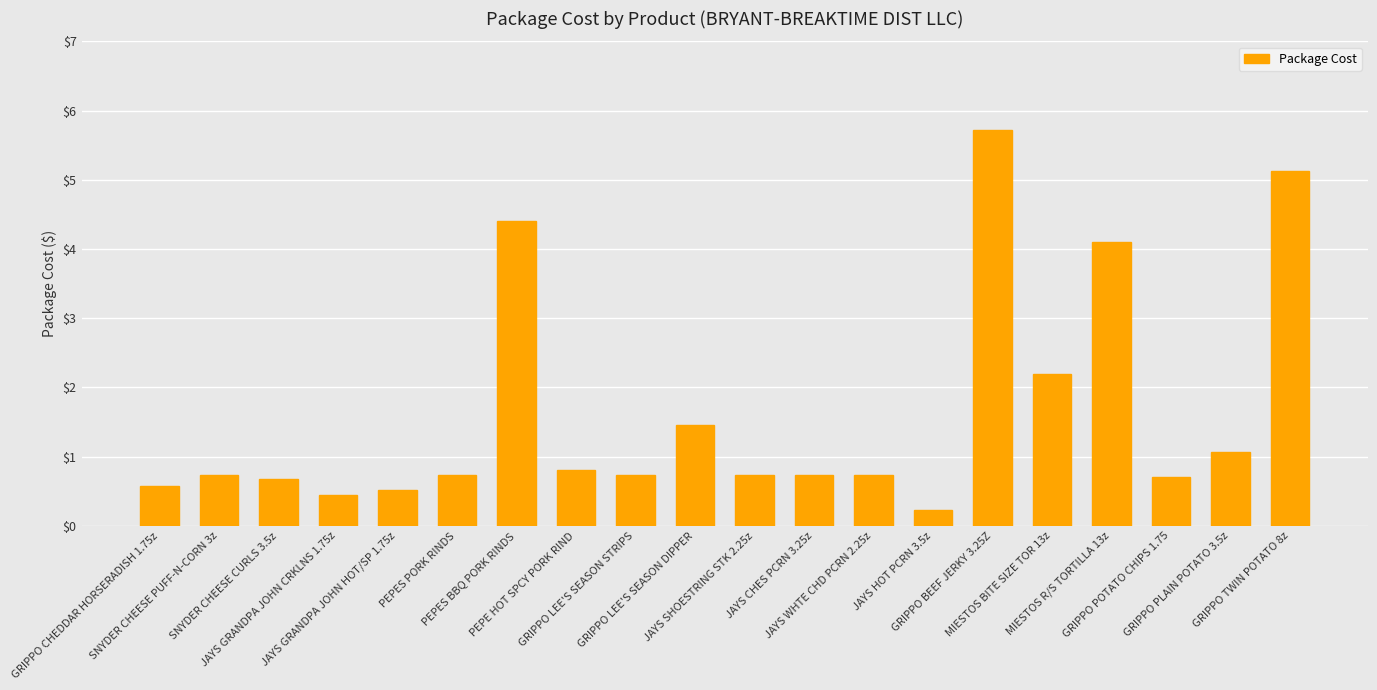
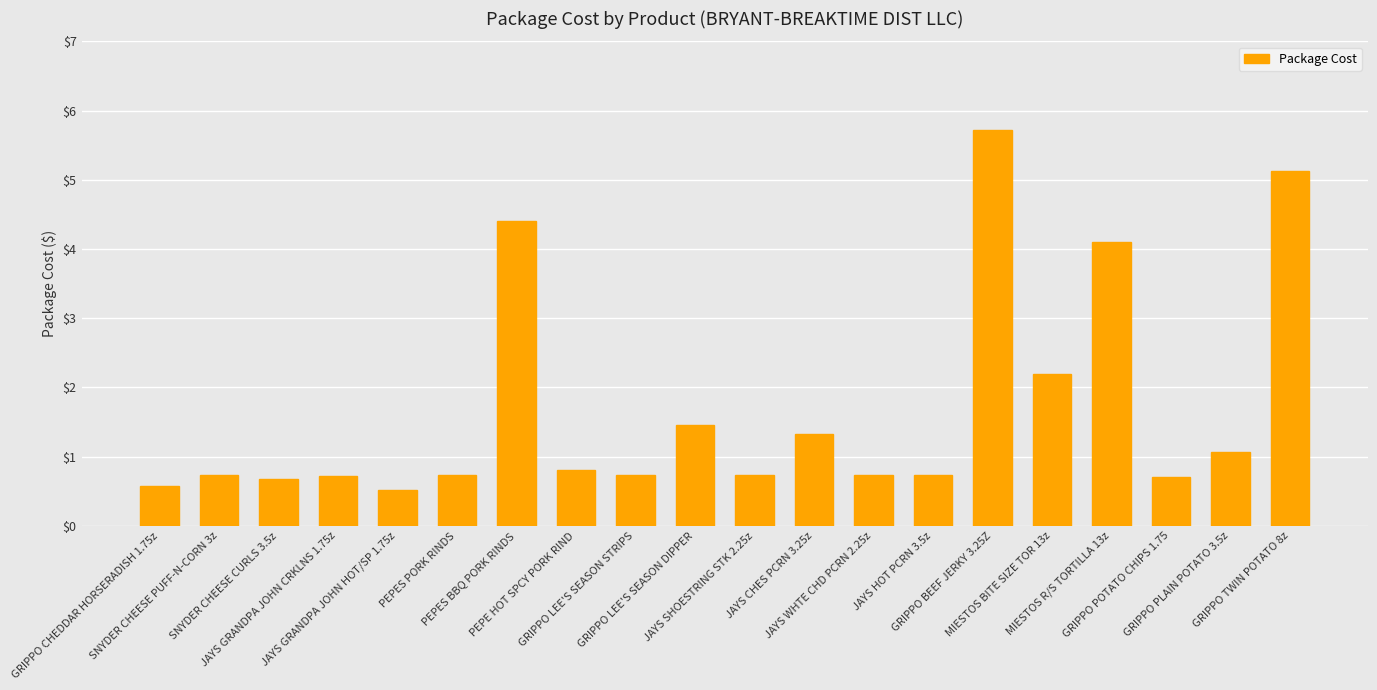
  {
    "GRIPPO CHEDDAR HORSERADISH 1.75z": "$0.6",
    "SNYDER CHEESE PUFF-N-CORN 3z": "$0.7",
    "SNYDER CHEESE CURLS 3.5z": "$0.7",
-   "JAYS GRANDPA JOHN CRKLNS 1.75z": "$0.4",
+   "JAYS GRANDPA JOHN CRKLNS 1.75z": "$0.7",
    "JAYS GRANDPA JOHN HOT/SP 1.75z": "$0.5",
    "PEPES PORK RINDS": "$0.7",
    "PEPES BBQ PORK RINDS": "$4.4",
    "PEPE HOT SPCY PORK RIND": "$0.8",
    "GRIPPO LEE'S SEASON STRIPS": "$0.7",
    "GRIPPO LEE'S SEASON DIPPER": "$1.5",
    "JAYS SHOESTRING STK 2.25z": "$0.7",
-   "JAYS CHES PCRN 3.25z": "$0.7",
+   "JAYS CHES PCRN 3.25z": "$1.3",
    "JAYS WHTE CHD PCRN 2.25z": "$0.7",
-   "JAYS HOT PCRN 3.5z": "$0.2",
+   "JAYS HOT PCRN 3.5z": "$0.7",
    "GRIPPO BEEF JERKY 3.25Z": "$5.7",
    "MIESTOS BITE SIZE TOR 13z": "$2.2",
    "MIESTOS R/S TORTILLA 13z": "$4.1",
    "GRIPPO POTATO CHIPS 1.75": "$0.7",
    "GRIPPO PLAIN POTATO 3.5z": "$1.1",
    "GRIPPO TWIN POTATO 8z": "$5.1"
  }
